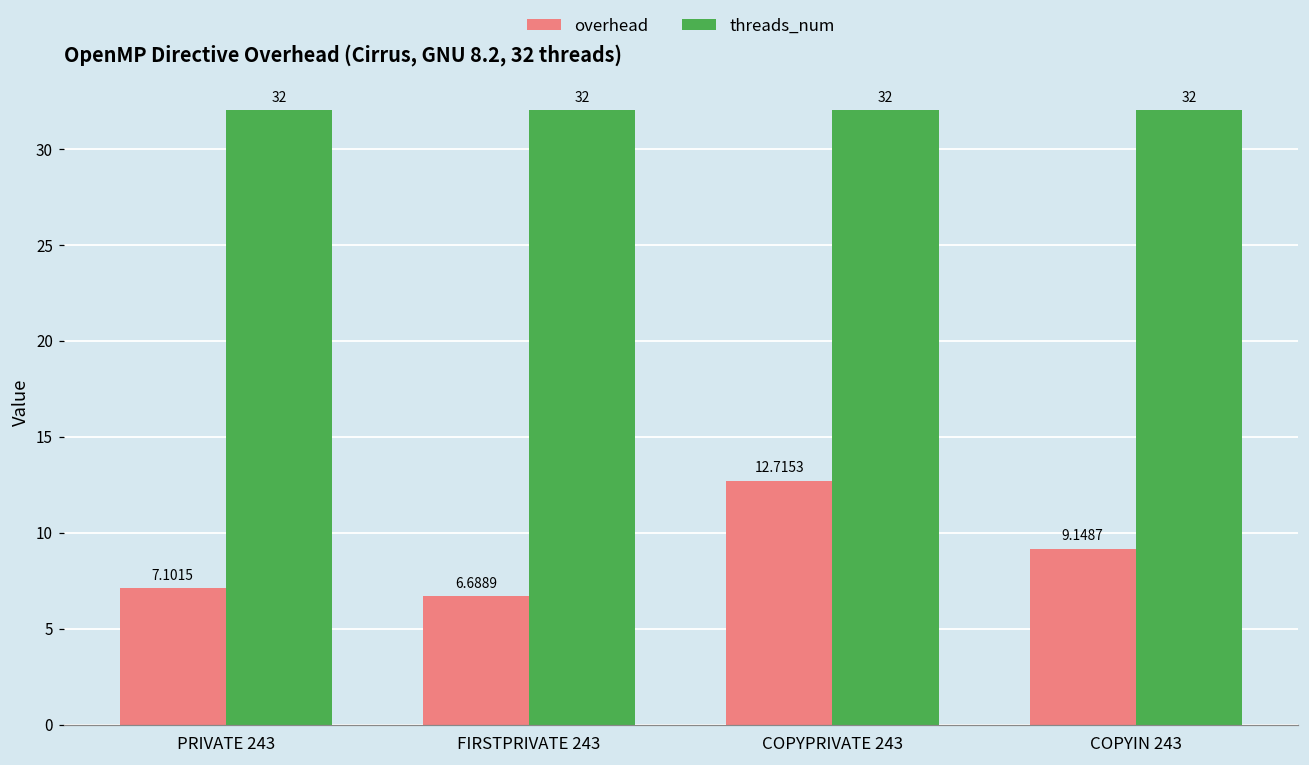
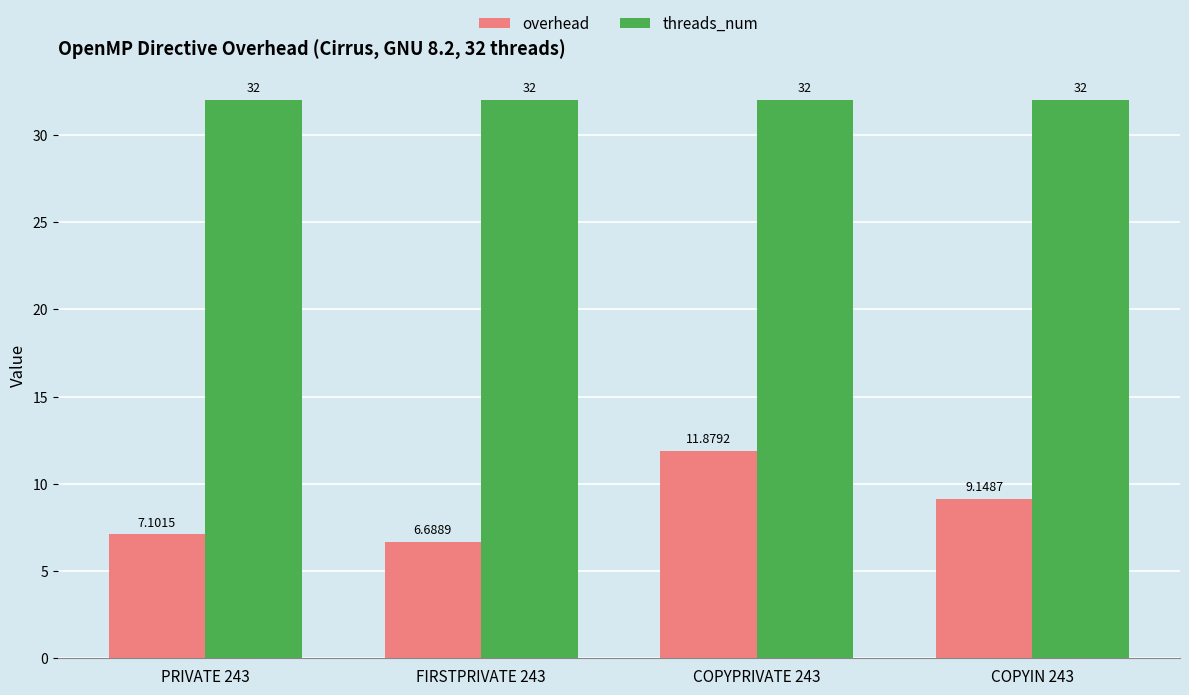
  {
    "overhead": {
      "PRIVATE 243": 7.1015,
      "FIRSTPRIVATE 243": 6.6889,
-     "COPYPRIVATE 243": 12.7153,
+     "COPYPRIVATE 243": 11.8792,
      "COPYIN 243": 9.1487
    },
    "threads_num": {
      "PRIVATE 243": 32,
      "FIRSTPRIVATE 243": 32,
      "COPYPRIVATE 243": 32,
      "COPYIN 243": 32
    }
  }
